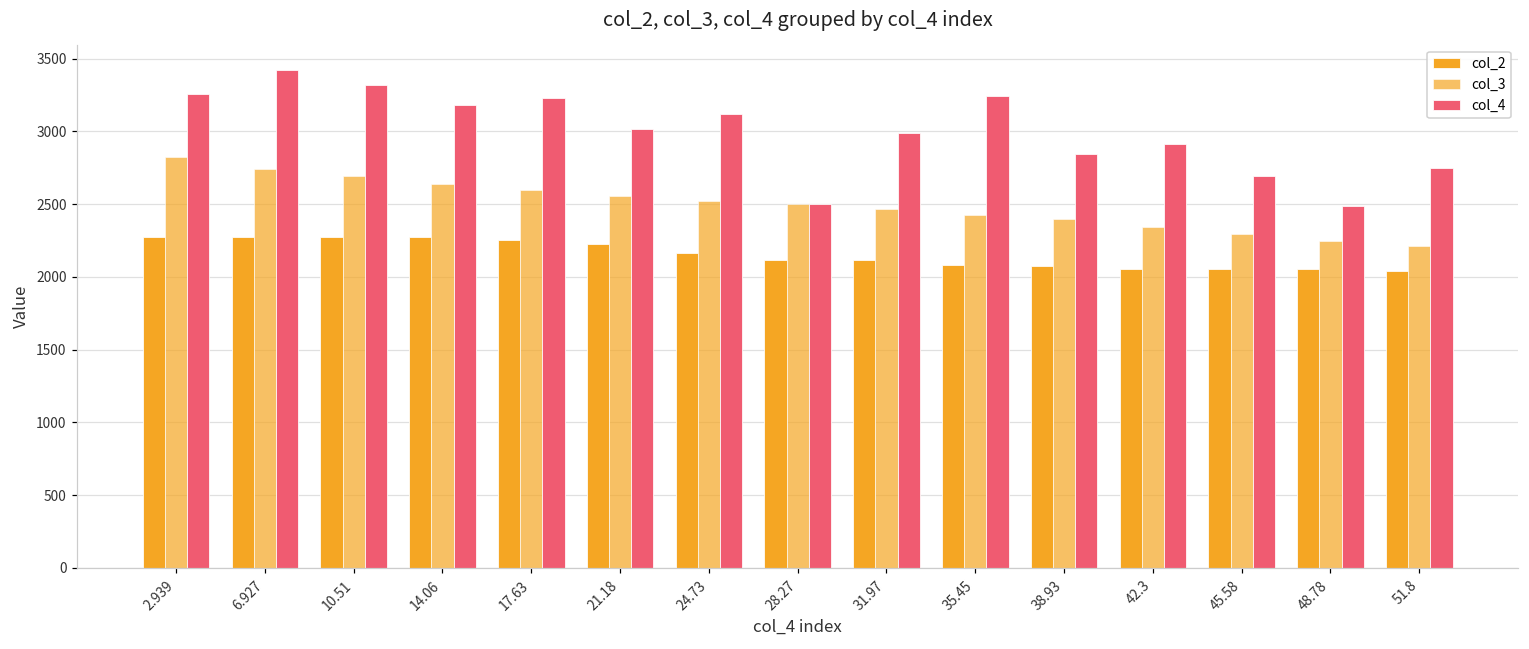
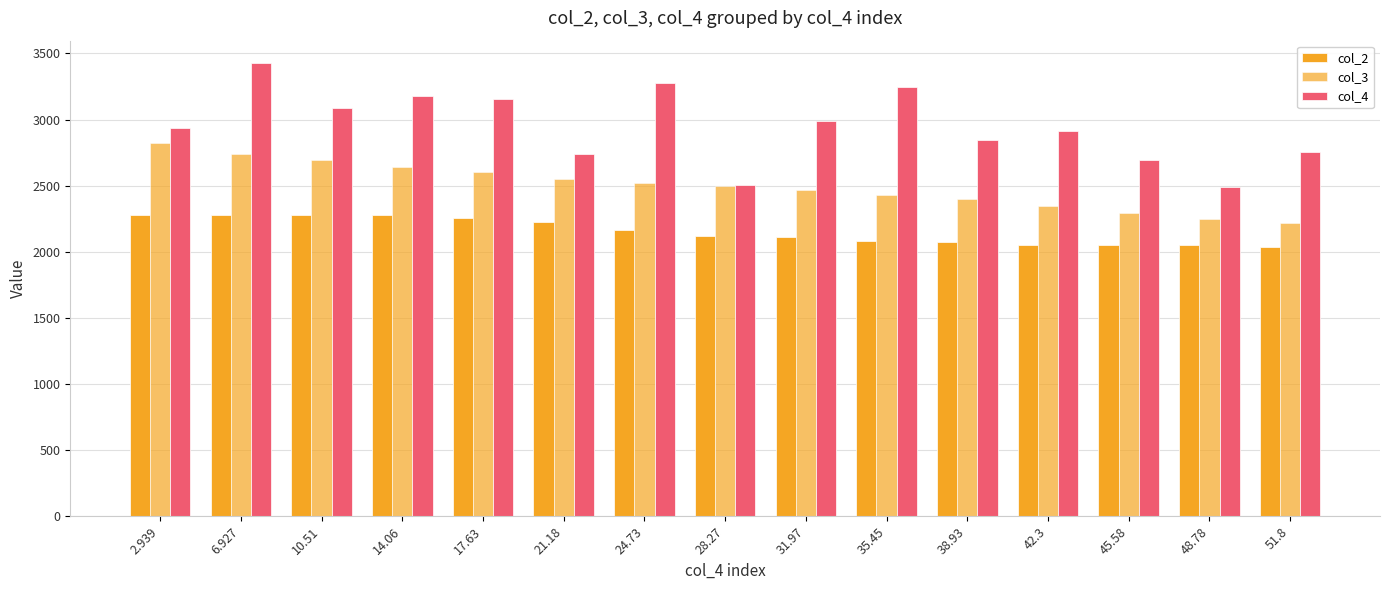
  {
    "col_4": {
-     "2.939": 3260,
+     "2.939": 2940,
      "6.927": 3430,
-     "10.51": 3320,
+     "10.51": 3090,
      "14.06": 3180,
-     "17.63": 3230,
-     "21.18": 3020,
-     "24.73": 3120,
+     "17.63": 3160,
+     "21.18": 2740,
+     "24.73": 3270,
      "28.27": 2500,
      "31.97": 2990,
      "35.45": 3250,
      "38.93": 2850,
      "42.3": 2920,
      "45.58": 2690,
      "48.78": 2490,
      "51.8": 2750
    }
  }
